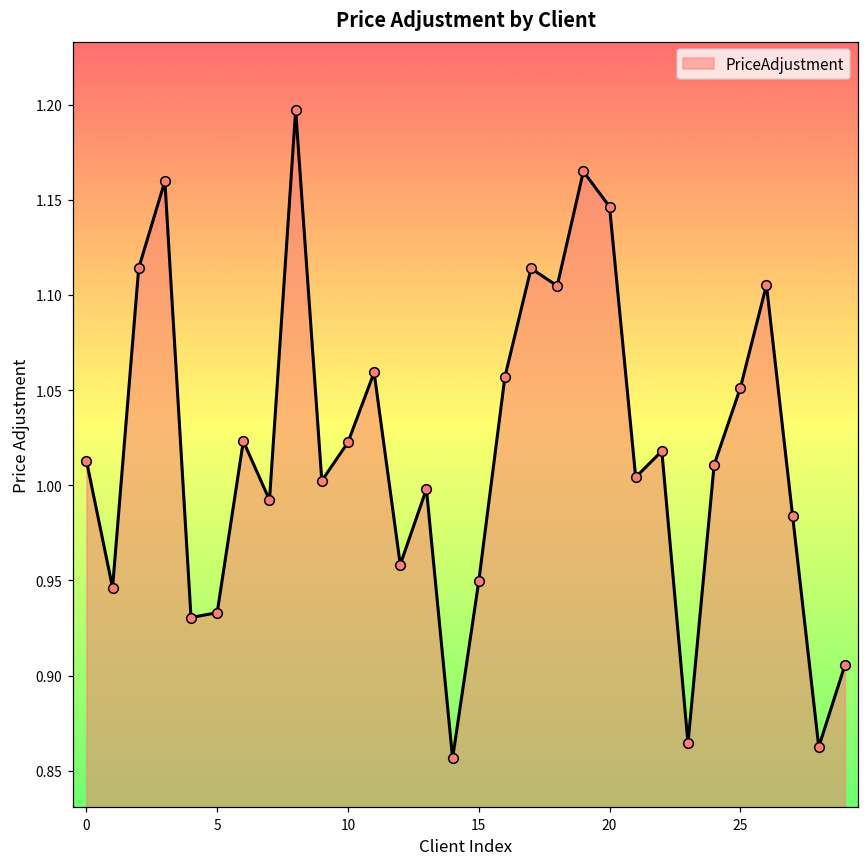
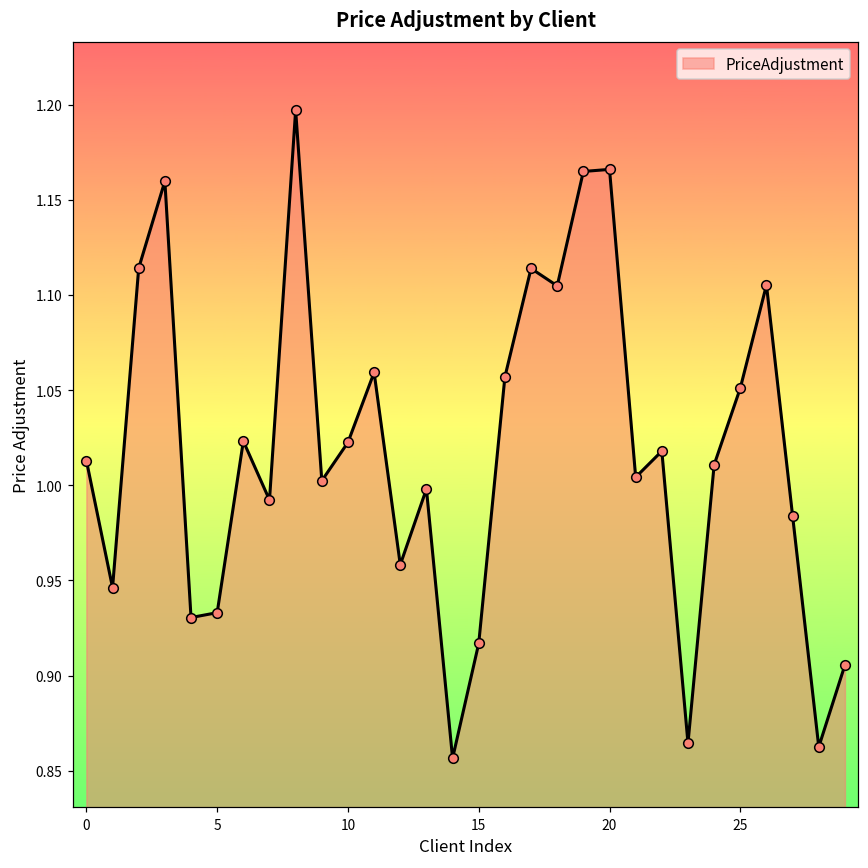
  {
    "0": 1.013,
    "5": 0.933,
    "10": 1.023,
-   "15": 0.949,
-   "20": 1.146,
+   "15": 0.917,
+   "20": 1.166,
    "25": 1.051
  }
